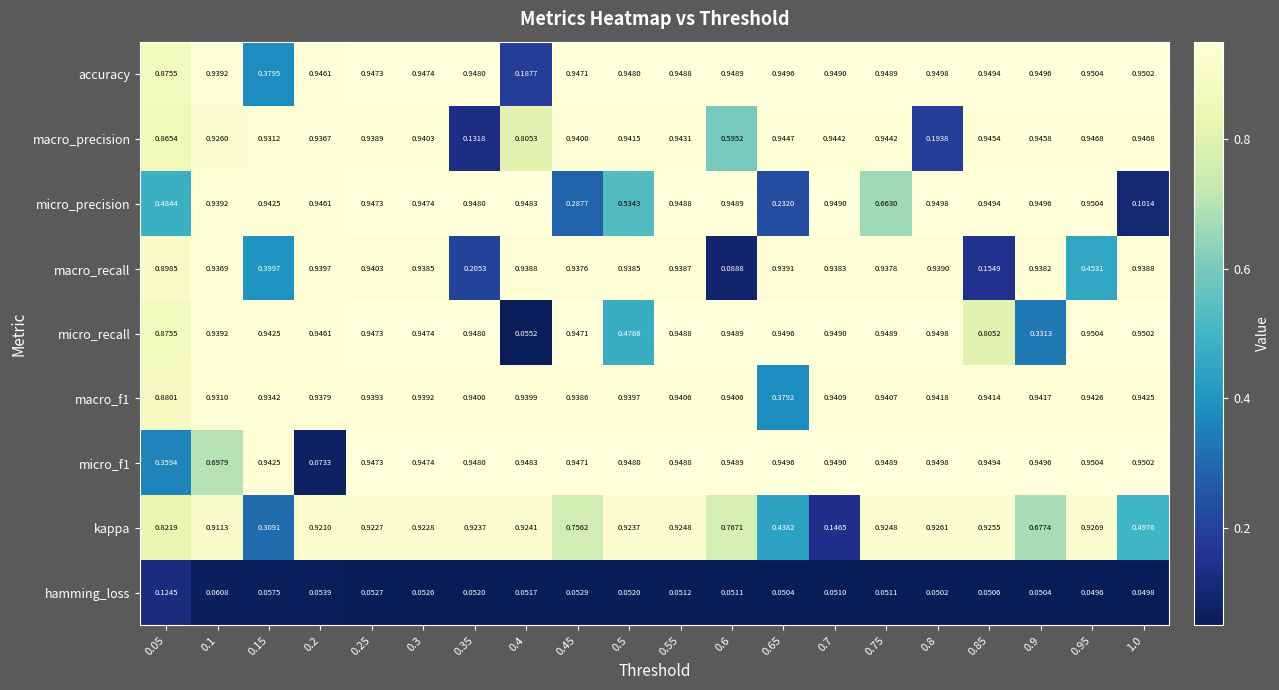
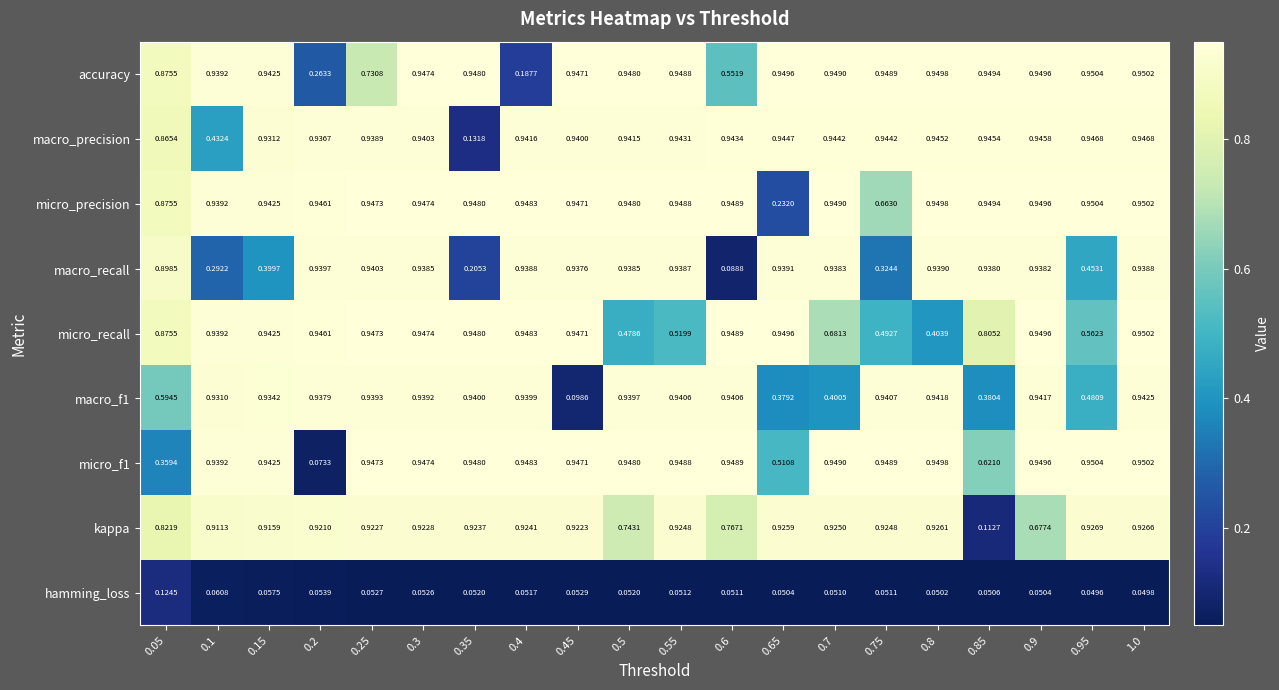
  {
    "accuracy": {
      "0.05": 0.8755,
      "0.1": 0.9392,
-     "0.15": 0.3795,
-     "0.2": 0.9461,
-     "0.25": 0.9473,
+     "0.15": 0.9425,
+     "0.2": 0.2633,
+     "0.25": 0.7308,
      "0.3": 0.9474,
      "0.35": 0.9480,
      "0.4": 0.1877,
      "0.45": 0.9471,
      "0.5": 0.9480,
      "0.55": 0.9488,
-     "0.6": 0.9489,
+     "0.6": 0.5519,
      "0.65": 0.9496,
      "0.7": 0.9490,
      "0.75": 0.9489,
      "0.8": 0.9498,
      "0.85": 0.9494,
      "0.9": 0.9496,
      "0.95": 0.9504,
      "1.0": 0.9502
    },
    "macro_precision": {
      "0.05": 0.8654,
-     "0.1": 0.9260,
+     "0.1": 0.4324,
      "0.15": 0.9312,
      "0.2": 0.9367,
      "0.25": 0.9389,
      "0.3": 0.9403,
      "0.35": 0.1318,
-     "0.4": 0.8053,
+     "0.4": 0.9416,
      "0.45": 0.9400,
      "0.5": 0.9415,
      "0.55": 0.9431,
-     "0.6": 0.5952,
+     "0.6": 0.9434,
      "0.65": 0.9447,
      "0.7": 0.9442,
      "0.75": 0.9442,
-     "0.8": 0.1938,
+     "0.8": 0.9452,
      "0.85": 0.9454,
      "0.9": 0.9458,
      "0.95": 0.9468,
      "1.0": 0.9468
    },
    "micro_precision": {
-     "0.05": 0.4844,
+     "0.05": 0.8755,
      "0.1": 0.9392,
      "0.15": 0.9425,
      "0.2": 0.9461,
      "0.25": 0.9473,
      "0.3": 0.9474,
      "0.35": 0.9480,
      "0.4": 0.9483,
-     "0.45": 0.2877,
-     "0.5": 0.5343,
+     "0.45": 0.9471,
+     "0.5": 0.9480,
      "0.55": 0.9488,
      "0.6": 0.9489,
      "0.65": 0.2320,
      "0.7": 0.9490,
      "0.75": 0.6630,
      "0.8": 0.9498,
      "0.85": 0.9494,
      "0.9": 0.9496,
      "0.95": 0.9504,
-     "1.0": 0.1014
+     "1.0": 0.9502
    },
    "macro_recall": {
      "0.05": 0.8985,
-     "0.1": 0.9369,
+     "0.1": 0.2922,
      "0.15": 0.3997,
      "0.2": 0.9397,
      "0.25": 0.9403,
      "0.3": 0.9385,
      "0.35": 0.2053,
      "0.4": 0.9388,
      "0.45": 0.9376,
      "0.5": 0.9385,
      "0.55": 0.9387,
      "0.6": 0.0888,
      "0.65": 0.9391,
      "0.7": 0.9383,
-     "0.75": 0.9378,
+     "0.75": 0.3244,
      "0.8": 0.9390,
-     "0.85": 0.1549,
+     "0.85": 0.9380,
      "0.9": 0.9382,
      "0.95": 0.4531,
      "1.0": 0.9388
    },
    "micro_recall": {
      "0.05": 0.8755,
      "0.1": 0.9392,
      "0.15": 0.9425,
      "0.2": 0.9461,
      "0.25": 0.9473,
      "0.3": 0.9474,
      "0.35": 0.9480,
-     "0.4": 0.0552,
+     "0.4": 0.9483,
      "0.45": 0.9471,
      "0.5": 0.4786,
-     "0.55": 0.9488,
+     "0.55": 0.5199,
      "0.6": 0.9489,
      "0.65": 0.9496,
-     "0.7": 0.9490,
-     "0.75": 0.9489,
-     "0.8": 0.9498,
+     "0.7": 0.6813,
+     "0.75": 0.4927,
+     "0.8": 0.4039,
      "0.85": 0.8052,
-     "0.9": 0.3313,
-     "0.95": 0.9504,
+     "0.9": 0.9496,
+     "0.95": 0.5623,
      "1.0": 0.9502
    },
    "macro_f1": {
-     "0.05": 0.8801,
+     "0.05": 0.5945,
      "0.1": 0.9310,
      "0.15": 0.9342,
      "0.2": 0.9379,
      "0.25": 0.9393,
      "0.3": 0.9392,
      "0.35": 0.9400,
      "0.4": 0.9399,
-     "0.45": 0.9386,
+     "0.45": 0.0986,
      "0.5": 0.9397,
      "0.55": 0.9406,
      "0.6": 0.9406,
      "0.65": 0.3792,
-     "0.7": 0.9409,
+     "0.7": 0.4005,
      "0.75": 0.9407,
      "0.8": 0.9418,
-     "0.85": 0.9414,
+     "0.85": 0.3804,
      "0.9": 0.9417,
-     "0.95": 0.9426,
+     "0.95": 0.4809,
      "1.0": 0.9425
    },
    "micro_f1": {
      "0.05": 0.3594,
-     "0.1": 0.6979,
+     "0.1": 0.9392,
      "0.15": 0.9425,
      "0.2": 0.0733,
      "0.25": 0.9473,
      "0.3": 0.9474,
      "0.35": 0.9480,
      "0.4": 0.9483,
      "0.45": 0.9471,
      "0.5": 0.9480,
      "0.55": 0.9488,
      "0.6": 0.9489,
-     "0.65": 0.9496,
+     "0.65": 0.5108,
      "0.7": 0.9490,
      "0.75": 0.9489,
      "0.8": 0.9498,
-     "0.85": 0.9494,
+     "0.85": 0.6210,
      "0.9": 0.9496,
      "0.95": 0.9504,
      "1.0": 0.9502
    },
    "kappa": {
      "0.05": 0.8219,
      "0.1": 0.9113,
-     "0.15": 0.3091,
+     "0.15": 0.9159,
      "0.2": 0.9210,
      "0.25": 0.9227,
      "0.3": 0.9228,
      "0.35": 0.9237,
      "0.4": 0.9241,
-     "0.45": 0.7562,
-     "0.5": 0.9237,
+     "0.45": 0.9223,
+     "0.5": 0.7431,
      "0.55": 0.9248,
      "0.6": 0.7671,
-     "0.65": 0.4382,
-     "0.7": 0.1465,
+     "0.65": 0.9259,
+     "0.7": 0.9250,
      "0.75": 0.9248,
      "0.8": 0.9261,
-     "0.85": 0.9255,
+     "0.85": 0.1127,
      "0.9": 0.6774,
      "0.95": 0.9269,
-     "1.0": 0.4976
+     "1.0": 0.9266
    },
    "hamming_loss": {
      "0.05": 0.1245,
      "0.1": 0.0608,
      "0.15": 0.0575,
      "0.2": 0.0539,
      "0.25": 0.0527,
      "0.3": 0.0526,
      "0.35": 0.0520,
      "0.4": 0.0517,
      "0.45": 0.0529,
      "0.5": 0.0520,
      "0.55": 0.0512,
      "0.6": 0.0511,
      "0.65": 0.0504,
      "0.7": 0.0510,
      "0.75": 0.0511,
      "0.8": 0.0502,
      "0.85": 0.0506,
      "0.9": 0.0504,
      "0.95": 0.0496,
      "1.0": 0.0498
    }
  }
